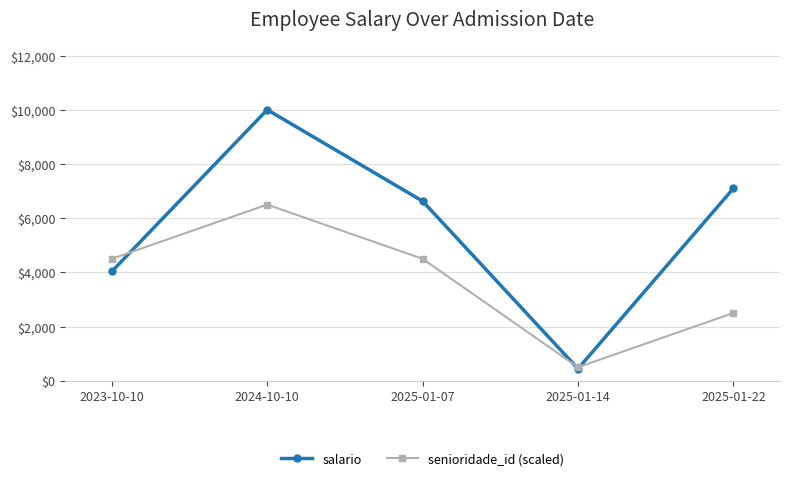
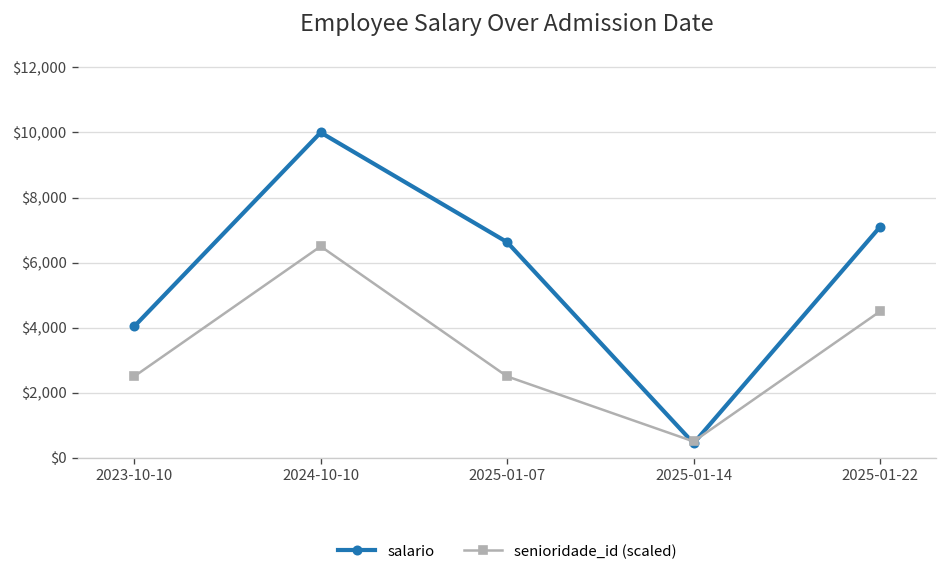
  {
    "salario": {
      "2023-10-10": "$4,000",
      "2024-10-10": "$10,000",
      "2025-01-07": "$6,600",
      "2025-01-22": "$7,100"
    },
    "senioridade_id (scaled)": {
-     "2023-10-10": "$4,500",
+     "2023-10-10": "$2,500",
      "2024-10-10": "$6,500",
-     "2025-01-07": "$4,500",
-     "2025-01-22": "$2,500"
+     "2025-01-07": "$2,500",
+     "2025-01-22": "$4,500"
    }
  }
